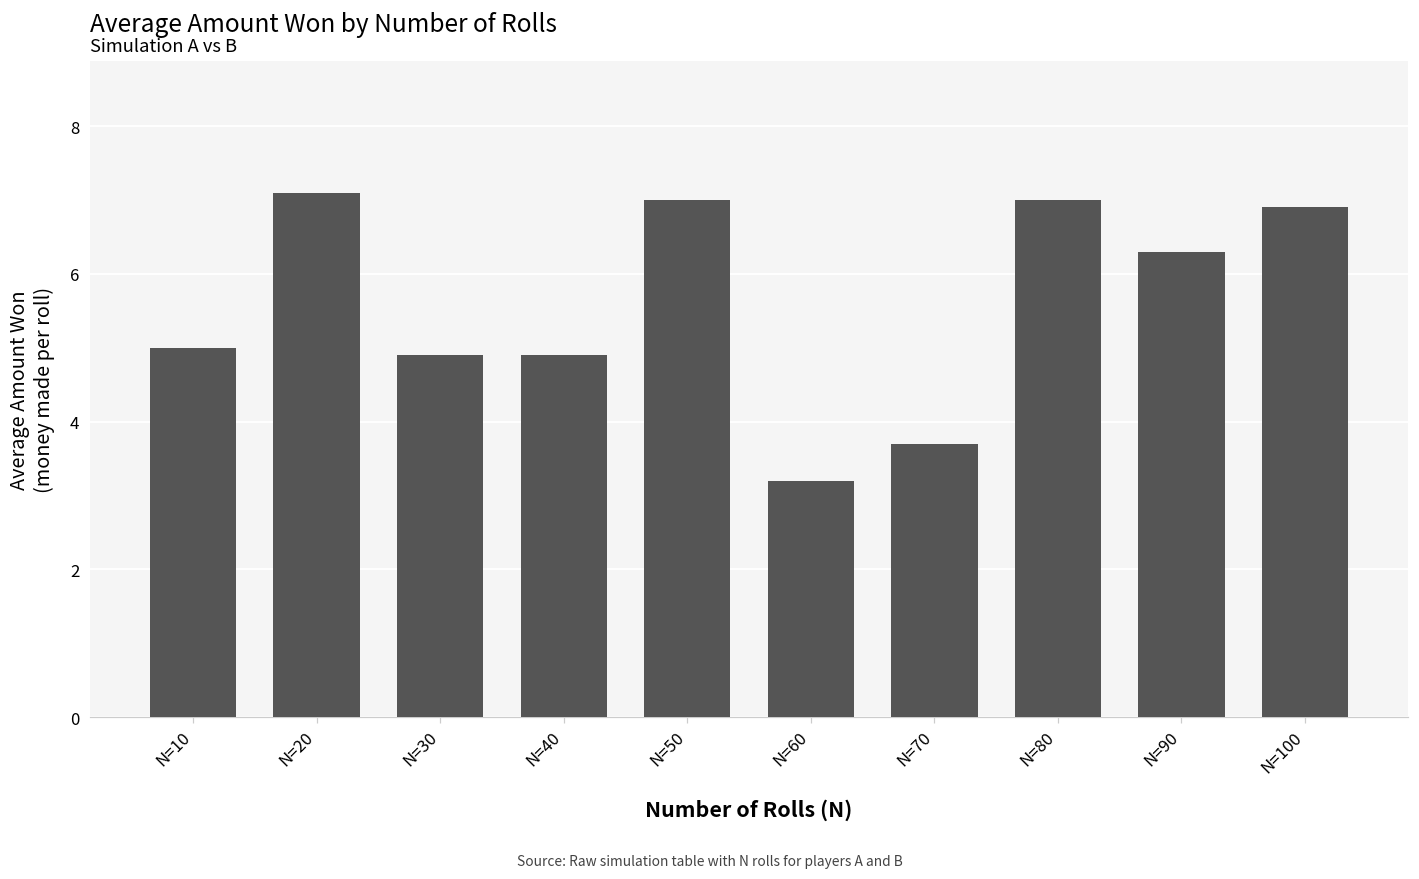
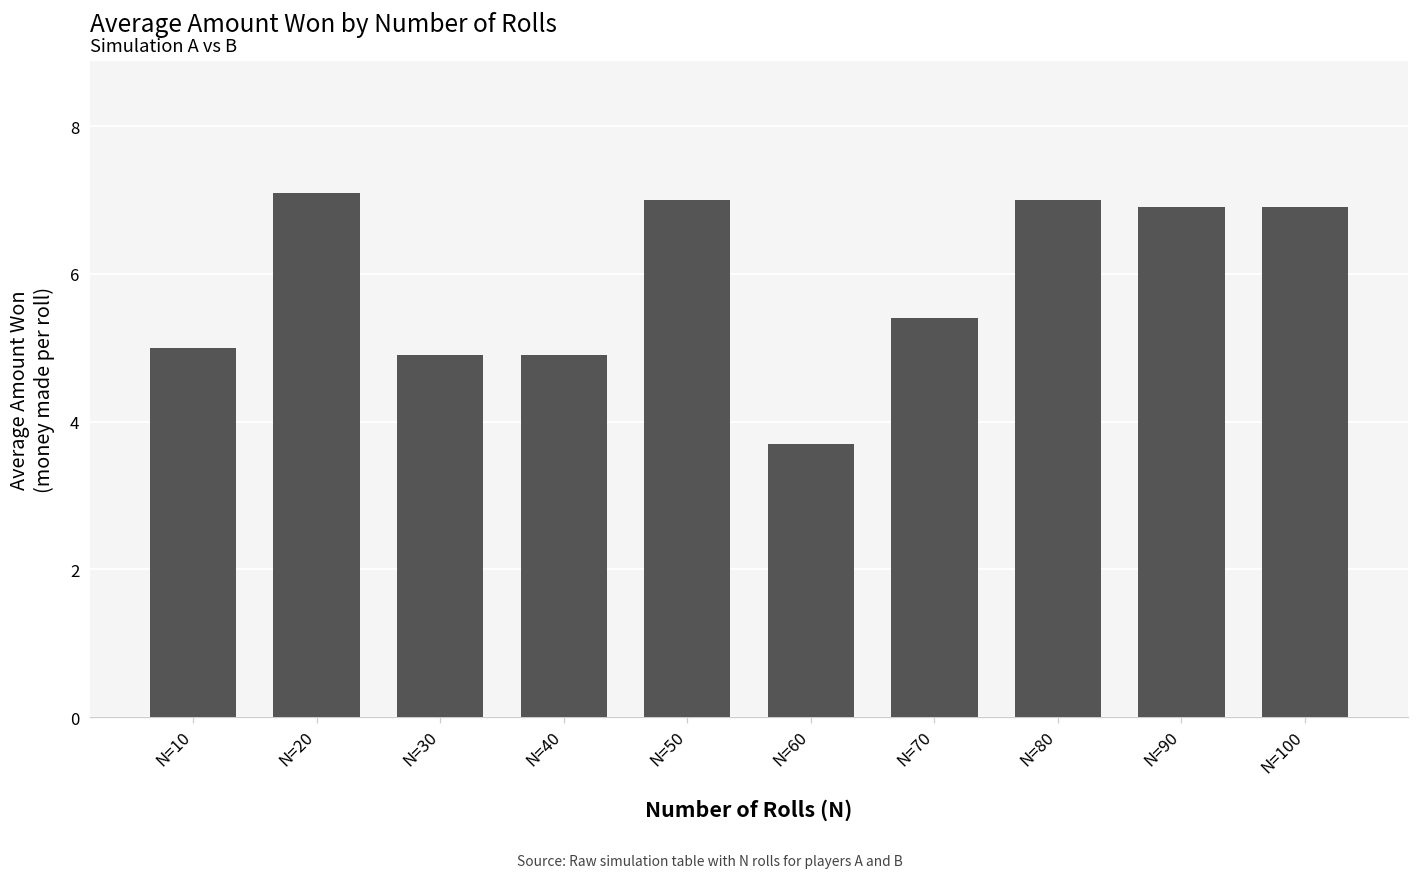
  {
    "N=10": 5.0,
    "N=20": 7.1,
    "N=30": 4.9,
    "N=40": 4.9,
    "N=50": 7.0,
-   "N=60": 3.2,
-   "N=70": 3.7,
+   "N=60": 3.7,
+   "N=70": 5.4,
    "N=80": 7.0,
-   "N=90": 6.3,
+   "N=90": 6.9,
    "N=100": 6.9
  }
